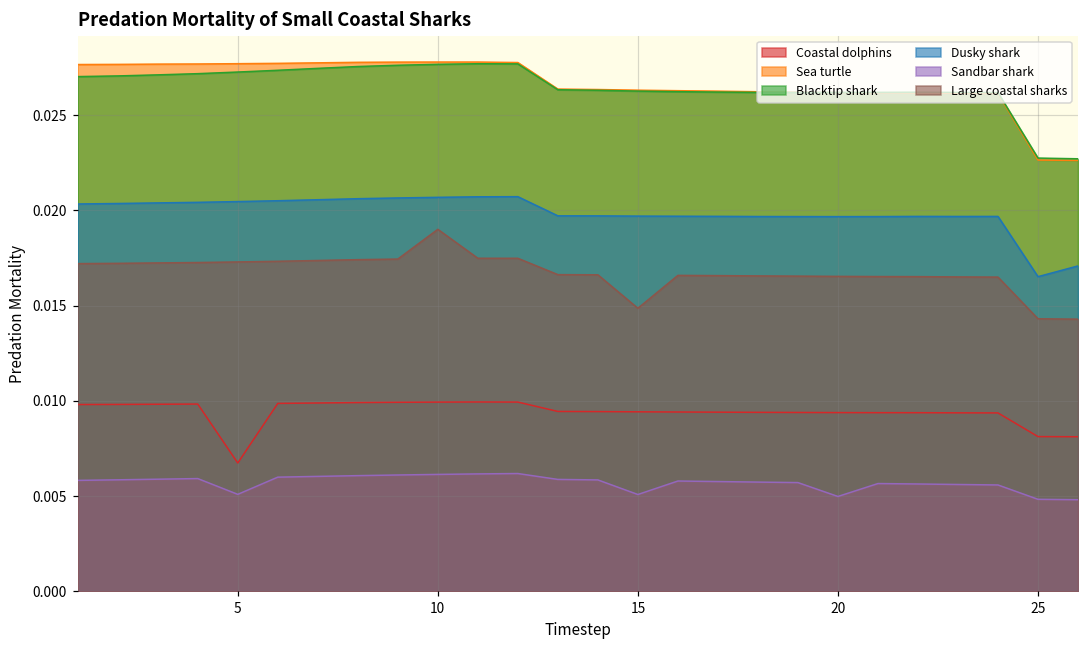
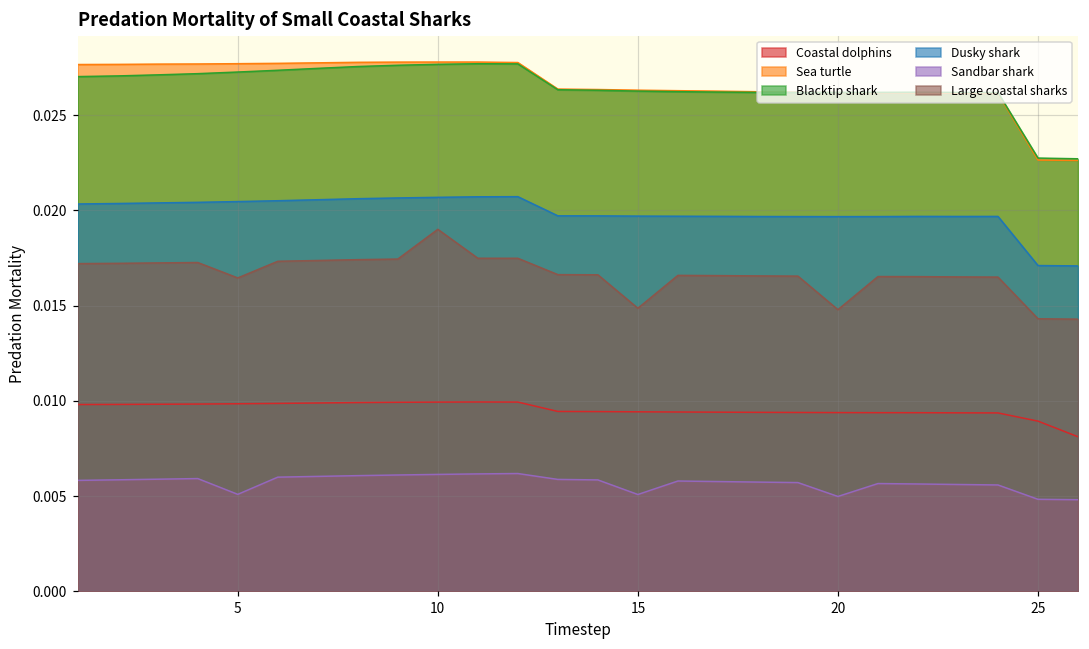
  {
    "Coastal dolphins": {
-     "5": 0.0067,
+     "5": 0.0099,
      "10": 0.0099,
      "15": 0.0094,
      "20": 0.0094,
-     "25": 0.0081
+     "25": 0.0089
    },
    "Sea turtle": {
      "5": 0.0277
    },
    "Blacktip shark": {
      "5": 0.0273
    },
    "Dusky shark": {
      "5": 0.0205,
      "10": 0.0207,
      "15": 0.0197,
      "20": 0.0197,
-     "25": 0.0165
+     "25": 0.0171
    },
    "Sandbar shark": {
      "5": 0.0051,
      "10": 0.0061,
      "15": 0.0051,
      "20": 0.0050,
      "25": 0.0048
    },
    "Large coastal sharks": {
-     "5": 0.0173,
+     "5": 0.0165,
      "10": 0.0190,
      "15": 0.0149,
-     "20": 0.0165,
+     "20": 0.0148,
      "25": 0.0143
    }
  }
